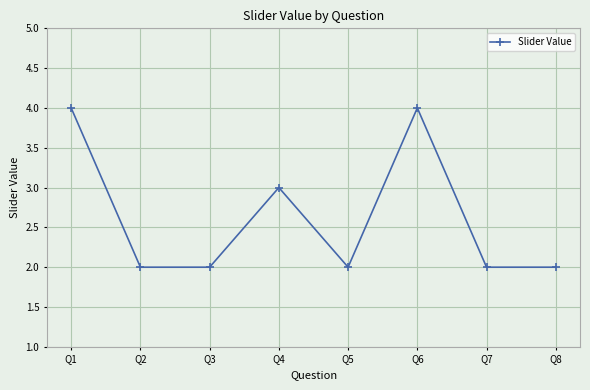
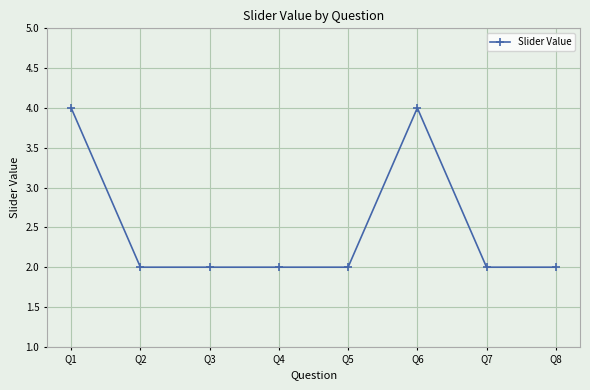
  {
    "Q1": 4,
    "Q2": 2,
    "Q3": 2,
-   "Q4": 3,
+   "Q4": 2,
    "Q5": 2,
    "Q6": 4,
    "Q7": 2,
    "Q8": 2
  }
